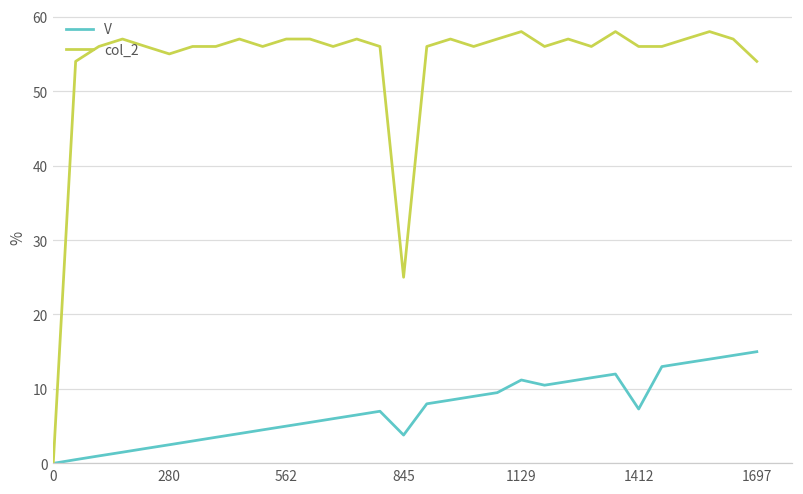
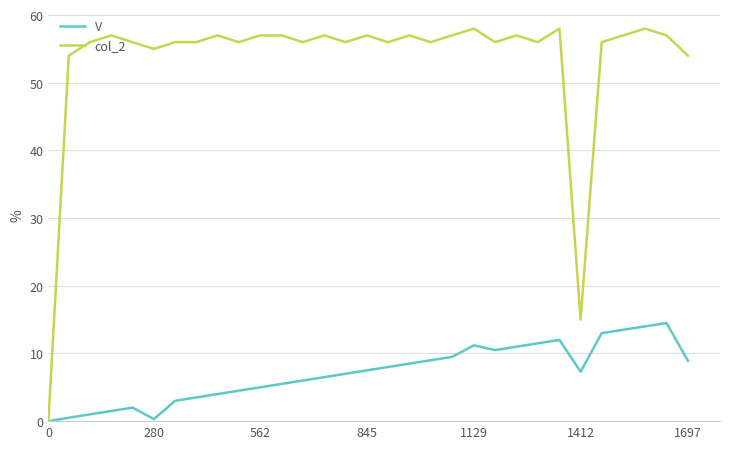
  {
    "V": {
-     "280": 3,
+     "280": 0,
      "562": 5,
-     "845": 4,
+     "845": 8,
      "1129": 11,
      "1412": 7,
-     "1697": 15
+     "1697": 9
    },
    "col_2": {
      "280": 55,
      "562": 57,
-     "845": 25,
+     "845": 57,
      "1129": 58,
-     "1412": 56,
+     "1412": 15,
      "1697": 54
    }
  }
